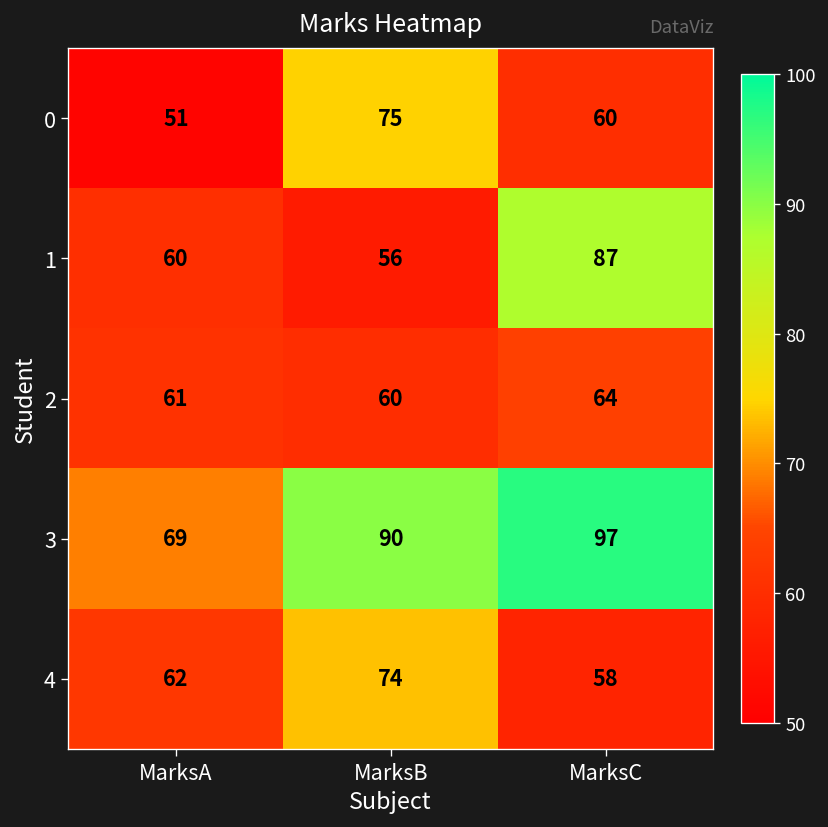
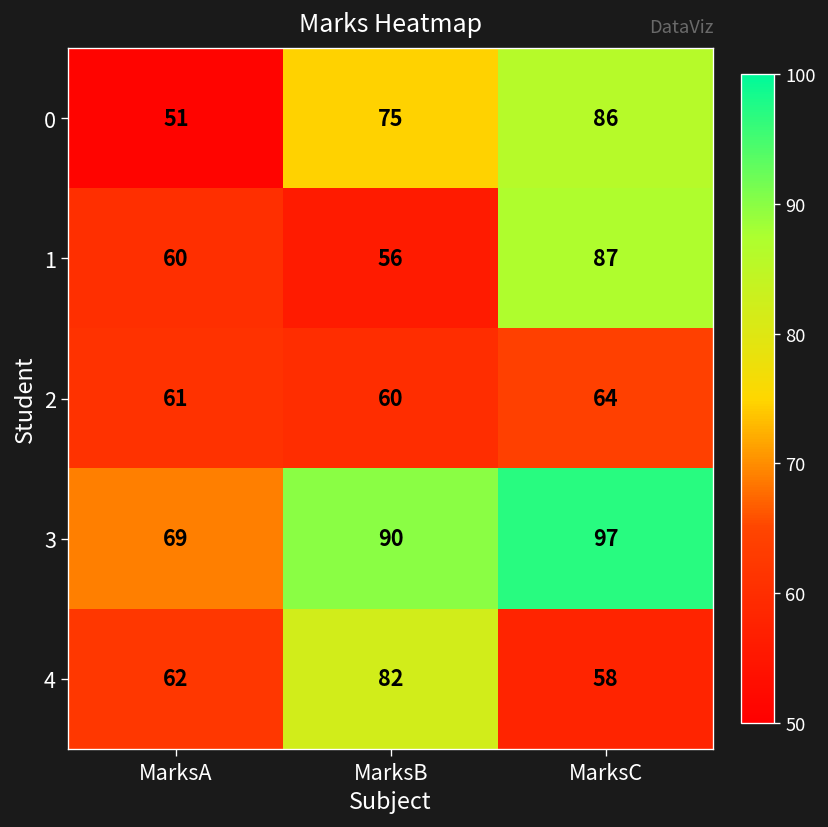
  {
    "0": {
      "MarksA": 51,
      "MarksB": 75,
-     "MarksC": 60
+     "MarksC": 86
    },
    "1": {
      "MarksA": 60,
      "MarksB": 56,
      "MarksC": 87
    },
    "2": {
      "MarksA": 61,
      "MarksB": 60,
      "MarksC": 64
    },
    "3": {
      "MarksA": 69,
      "MarksB": 90,
      "MarksC": 97
    },
    "4": {
      "MarksA": 62,
-     "MarksB": 74,
+     "MarksB": 82,
      "MarksC": 58
    }
  }
